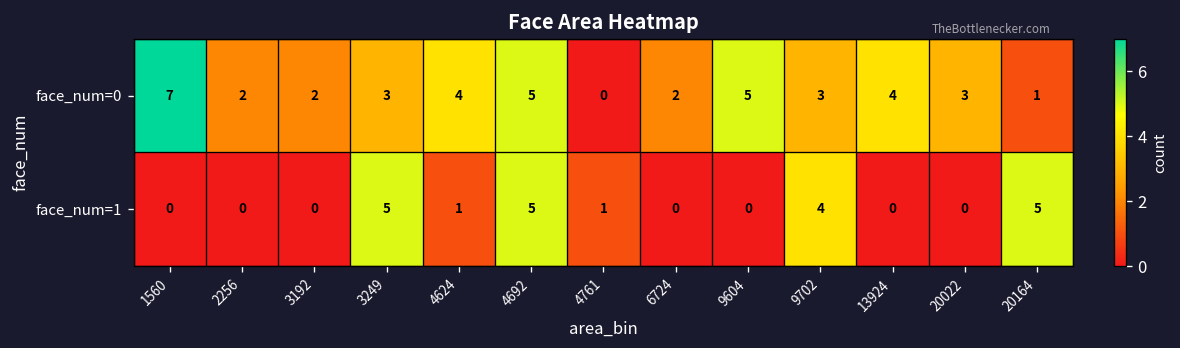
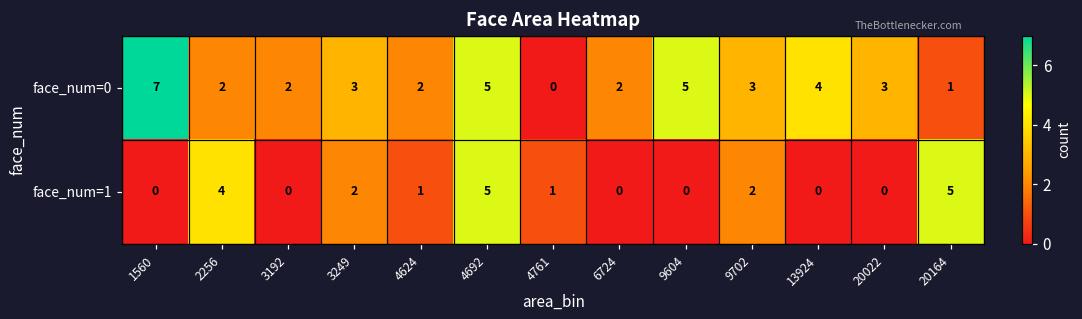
  {
    "face_num=0": {
      "1560": 7,
      "2256": 2,
      "3192": 2,
      "3249": 3,
-     "4624": 4,
+     "4624": 2,
      "4692": 5,
      "4761": 0,
      "6724": 2,
      "9604": 5,
      "9702": 3,
      "13924": 4,
      "20022": 3,
      "20164": 1
    },
    "face_num=1": {
      "1560": 0,
-     "2256": 0,
+     "2256": 4,
      "3192": 0,
-     "3249": 5,
+     "3249": 2,
      "4624": 1,
      "4692": 5,
      "4761": 1,
      "6724": 0,
      "9604": 0,
-     "9702": 4,
+     "9702": 2,
      "13924": 0,
      "20022": 0,
      "20164": 5
    }
  }
